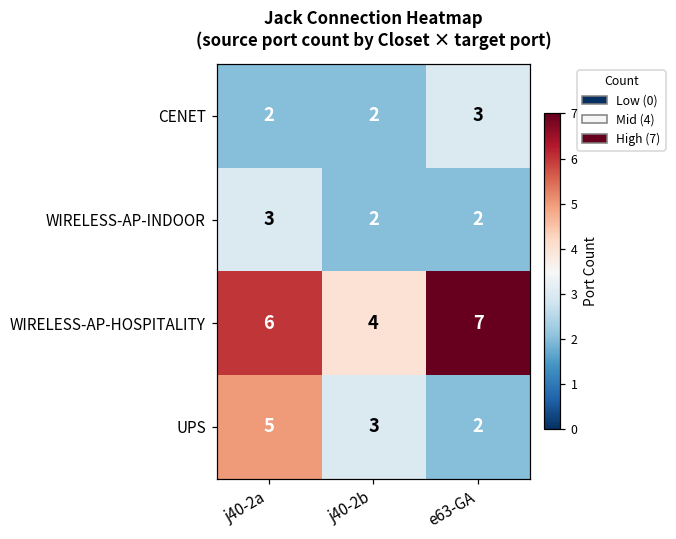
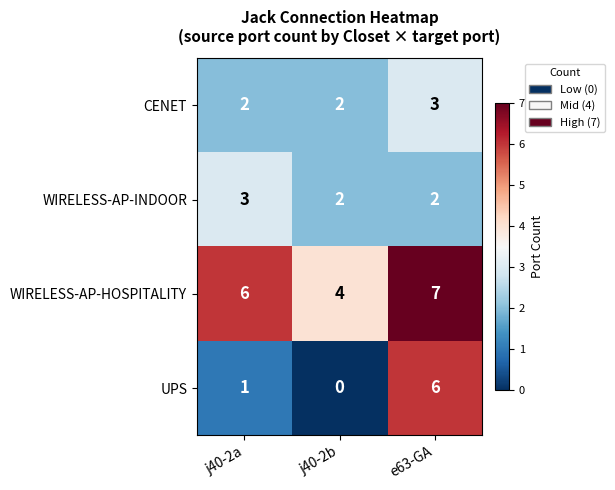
  {
    "CENET": {
      "j40-2a": 2,
      "j40-2b": 2,
      "e63-GA": 3
    },
    "WIRELESS-AP-INDOOR": {
      "j40-2a": 3,
      "j40-2b": 2,
      "e63-GA": 2
    },
    "WIRELESS-AP-HOSPITALITY": {
      "j40-2a": 6,
      "j40-2b": 4,
      "e63-GA": 7
    },
    "UPS": {
-     "j40-2a": 5,
-     "j40-2b": 3,
-     "e63-GA": 2
+     "j40-2a": 1,
+     "j40-2b": 0,
+     "e63-GA": 6
    }
  }
